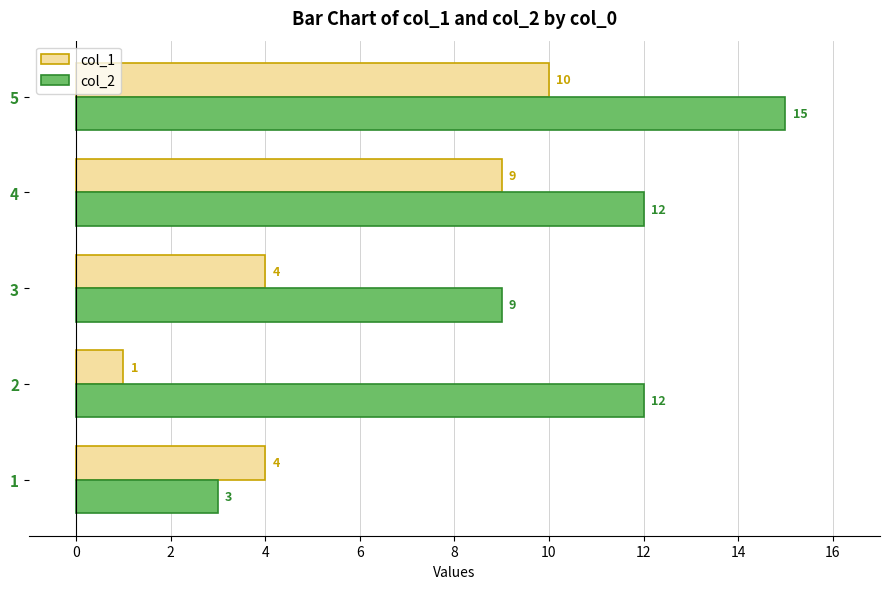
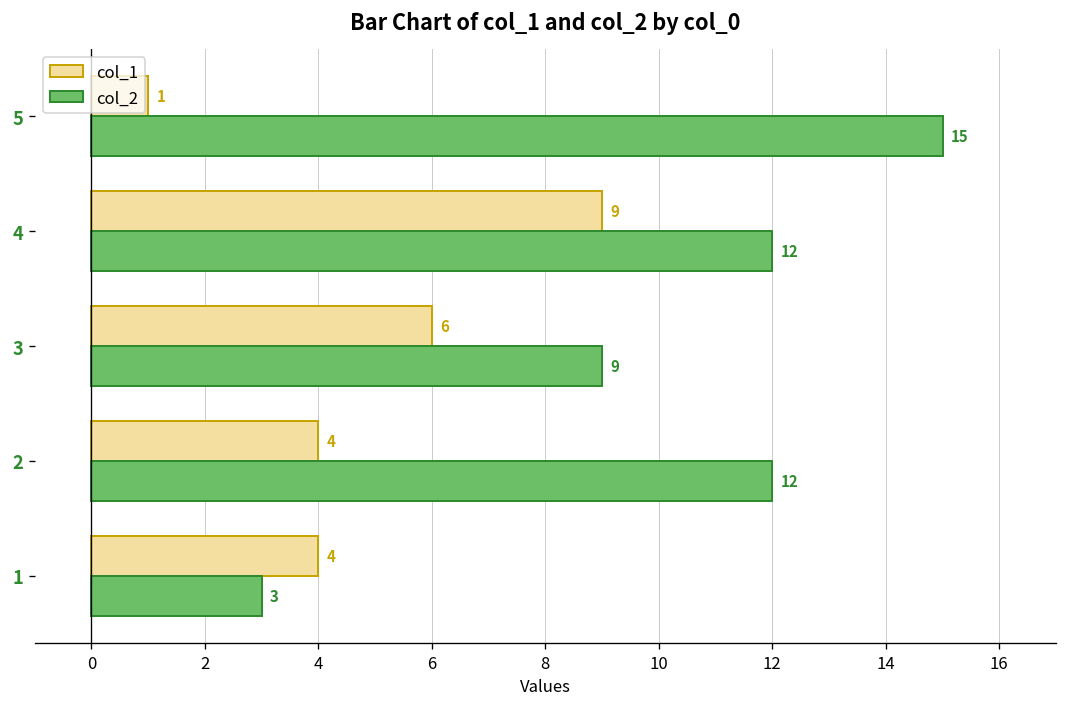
  {
    "col_1": {
-     "5": 10,
+     "5": 1,
      "4": 9,
-     "3": 4,
-     "2": 1,
+     "3": 6,
+     "2": 4,
      "1": 4
    },
    "col_2": {
      "5": 15,
      "4": 12,
      "3": 9,
      "2": 12,
      "1": 3
    }
  }
